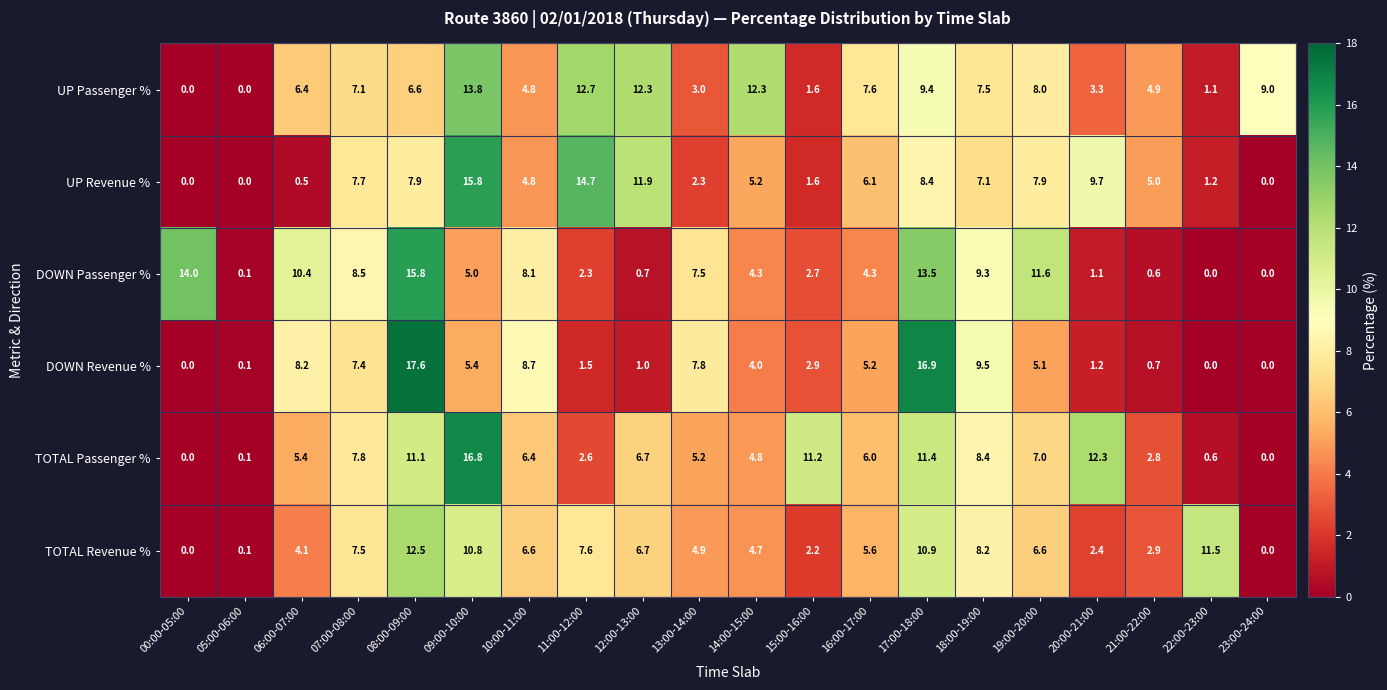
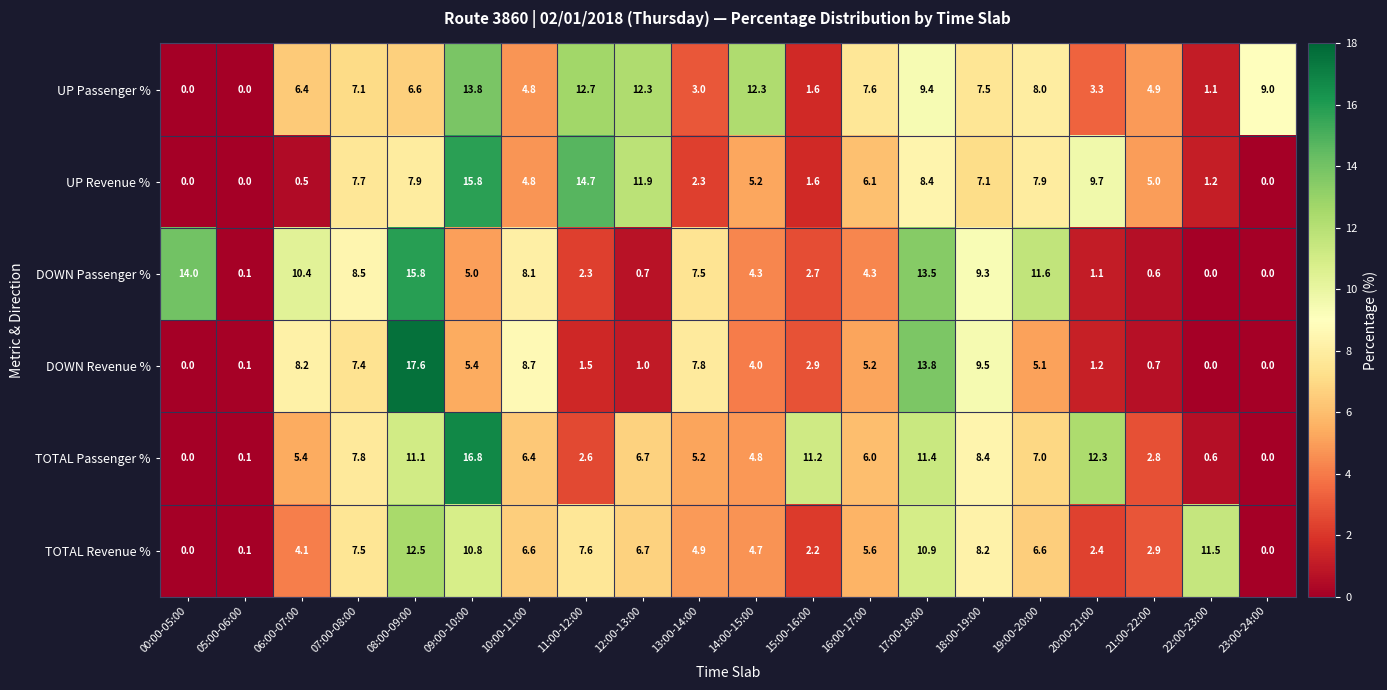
  {
    "UP Passenger %": {
      "00:00-05:00": 0.0,
      "05:00-06:00": 0.0,
      "06:00-07:00": 6.4,
      "07:00-08:00": 7.1,
      "08:00-09:00": 6.6,
      "09:00-10:00": 13.8,
      "10:00-11:00": 4.8,
      "11:00-12:00": 12.7,
      "12:00-13:00": 12.3,
      "13:00-14:00": 3.0,
      "14:00-15:00": 12.3,
      "15:00-16:00": 1.6,
      "16:00-17:00": 7.6,
      "17:00-18:00": 9.4,
      "18:00-19:00": 7.5,
      "19:00-20:00": 8.0,
      "20:00-21:00": 3.3,
      "21:00-22:00": 4.9,
      "22:00-23:00": 1.1,
      "23:00-24:00": 9.0
    },
    "UP Revenue %": {
      "00:00-05:00": 0.0,
      "05:00-06:00": 0.0,
      "06:00-07:00": 0.5,
      "07:00-08:00": 7.7,
      "08:00-09:00": 7.9,
      "09:00-10:00": 15.8,
      "10:00-11:00": 4.8,
      "11:00-12:00": 14.7,
      "12:00-13:00": 11.9,
      "13:00-14:00": 2.3,
      "14:00-15:00": 5.2,
      "15:00-16:00": 1.6,
      "16:00-17:00": 6.1,
      "17:00-18:00": 8.4,
      "18:00-19:00": 7.1,
      "19:00-20:00": 7.9,
      "20:00-21:00": 9.7,
      "21:00-22:00": 5.0,
      "22:00-23:00": 1.2,
      "23:00-24:00": 0.0
    },
    "DOWN Passenger %": {
      "00:00-05:00": 14.0,
      "05:00-06:00": 0.1,
      "06:00-07:00": 10.4,
      "07:00-08:00": 8.5,
      "08:00-09:00": 15.8,
      "09:00-10:00": 5.0,
      "10:00-11:00": 8.1,
      "11:00-12:00": 2.3,
      "12:00-13:00": 0.7,
      "13:00-14:00": 7.5,
      "14:00-15:00": 4.3,
      "15:00-16:00": 2.7,
      "16:00-17:00": 4.3,
      "17:00-18:00": 13.5,
      "18:00-19:00": 9.3,
      "19:00-20:00": 11.6,
      "20:00-21:00": 1.1,
      "21:00-22:00": 0.6,
      "22:00-23:00": 0.0,
      "23:00-24:00": 0.0
    },
    "DOWN Revenue %": {
      "00:00-05:00": 0.0,
      "05:00-06:00": 0.1,
      "06:00-07:00": 8.2,
      "07:00-08:00": 7.4,
      "08:00-09:00": 17.6,
      "09:00-10:00": 5.4,
      "10:00-11:00": 8.7,
      "11:00-12:00": 1.5,
      "12:00-13:00": 1.0,
      "13:00-14:00": 7.8,
      "14:00-15:00": 4.0,
      "15:00-16:00": 2.9,
      "16:00-17:00": 5.2,
-     "17:00-18:00": 16.9,
+     "17:00-18:00": 13.8,
      "18:00-19:00": 9.5,
      "19:00-20:00": 5.1,
      "20:00-21:00": 1.2,
      "21:00-22:00": 0.7,
      "22:00-23:00": 0.0,
      "23:00-24:00": 0.0
    },
    "TOTAL Passenger %": {
      "00:00-05:00": 0.0,
      "05:00-06:00": 0.1,
      "06:00-07:00": 5.4,
      "07:00-08:00": 7.8,
      "08:00-09:00": 11.1,
      "09:00-10:00": 16.8,
      "10:00-11:00": 6.4,
      "11:00-12:00": 2.6,
      "12:00-13:00": 6.7,
      "13:00-14:00": 5.2,
      "14:00-15:00": 4.8,
      "15:00-16:00": 11.2,
      "16:00-17:00": 6.0,
      "17:00-18:00": 11.4,
      "18:00-19:00": 8.4,
      "19:00-20:00": 7.0,
      "20:00-21:00": 12.3,
      "21:00-22:00": 2.8,
      "22:00-23:00": 0.6,
      "23:00-24:00": 0.0
    },
    "TOTAL Revenue %": {
      "00:00-05:00": 0.0,
      "05:00-06:00": 0.1,
      "06:00-07:00": 4.1,
      "07:00-08:00": 7.5,
      "08:00-09:00": 12.5,
      "09:00-10:00": 10.8,
      "10:00-11:00": 6.6,
      "11:00-12:00": 7.6,
      "12:00-13:00": 6.7,
      "13:00-14:00": 4.9,
      "14:00-15:00": 4.7,
      "15:00-16:00": 2.2,
      "16:00-17:00": 5.6,
      "17:00-18:00": 10.9,
      "18:00-19:00": 8.2,
      "19:00-20:00": 6.6,
      "20:00-21:00": 2.4,
      "21:00-22:00": 2.9,
      "22:00-23:00": 11.5,
      "23:00-24:00": 0.0
    }
  }
